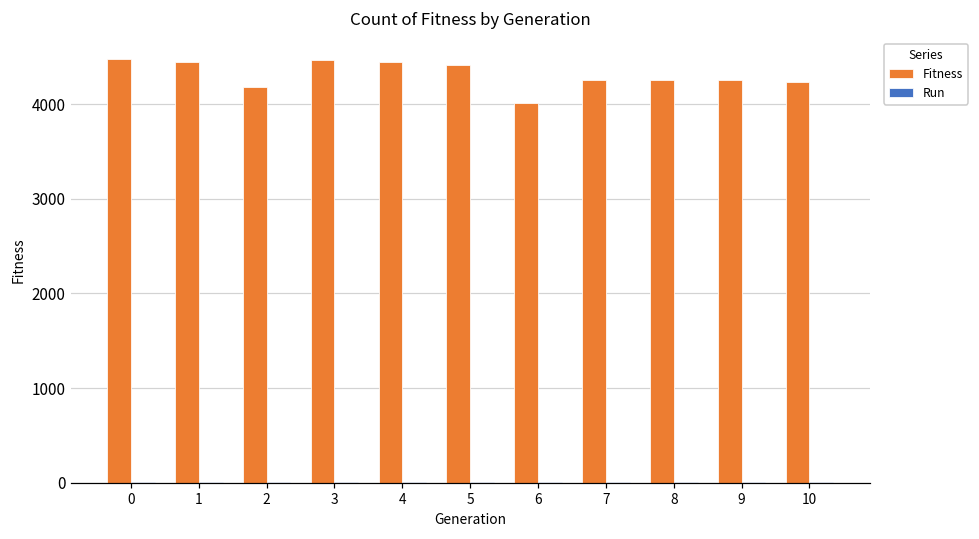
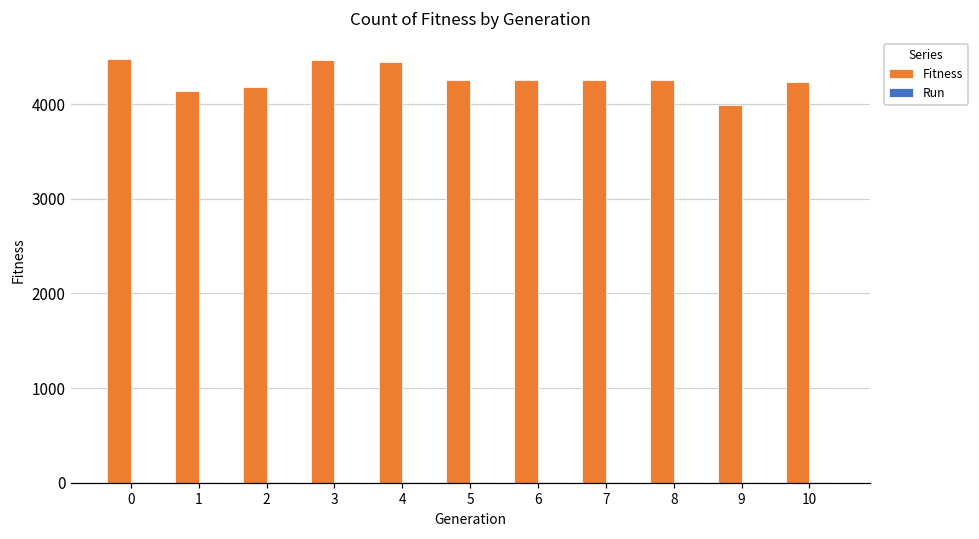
  {
    "Fitness": {
      "0": 4500,
-     "1": 4400,
+     "1": 4100,
      "2": 4200,
      "3": 4500,
      "4": 4400,
-     "5": 4400,
-     "6": 4000,
+     "5": 4300,
+     "6": 4300,
      "7": 4300,
      "8": 4300,
-     "9": 4300,
+     "9": 4000,
      "10": 4200
    }
  }
